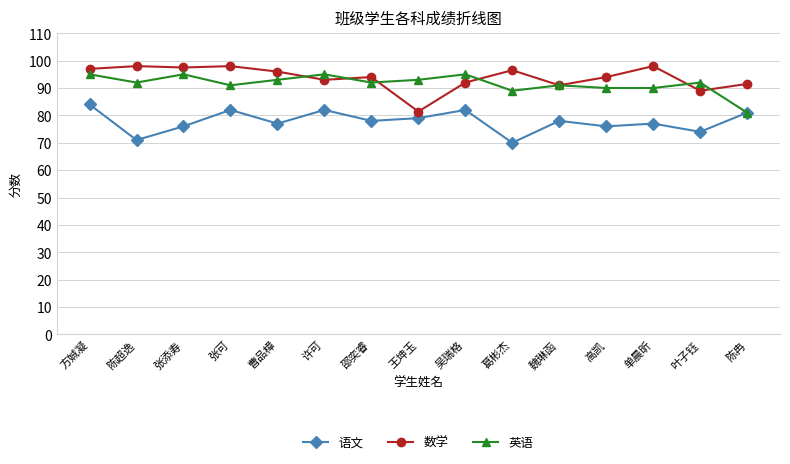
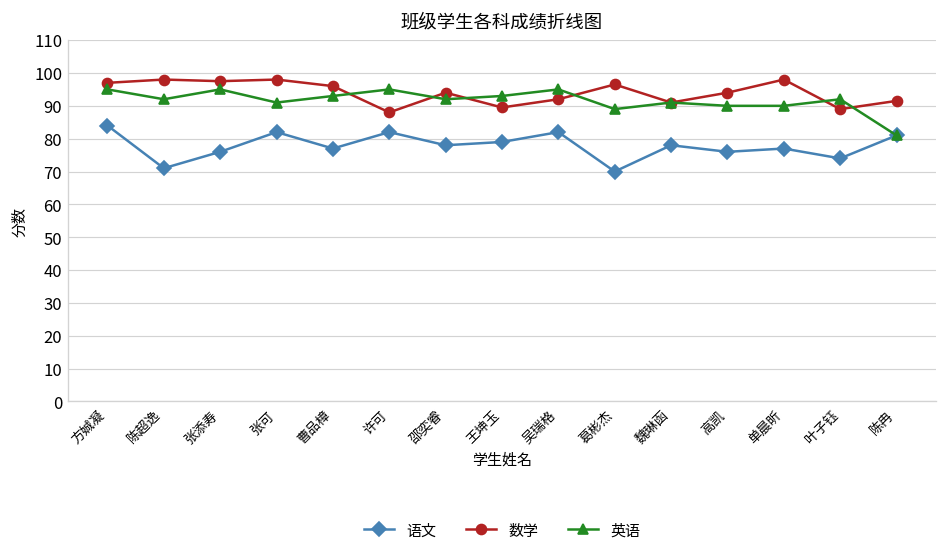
  {
    "语文": {
      "方娍凝": 84,
      "陈超逸": 71,
      "张添寿": 76,
      "张可": 82,
      "曹品樟": 77,
      "许可": 82,
      "邵奕睿": 78,
      "王坤玉": 79,
      "吴瑞格": 82,
      "葛彬杰": 70,
      "魏琳函": 78,
      "高凯": 76,
      "单晨昕": 77,
      "叶子钰": 74
    },
    "数学": {
      "方娍凝": 97,
      "陈超逸": 98,
      "张添寿": 98,
      "张可": 98,
      "曹品樟": 96,
-     "许可": 93,
+     "许可": 88,
      "邵奕睿": 94,
-     "王坤玉": 81,
+     "王坤玉": 90,
      "吴瑞格": 92,
      "葛彬杰": 97,
      "高凯": 94,
      "单晨昕": 98,
      "叶子钰": 89,
      "陈冉": 92
    },
    "英语": {
      "方娍凝": 95,
      "陈超逸": 92,
      "张添寿": 95,
      "张可": 91,
      "曹品樟": 93,
      "许可": 95,
      "邵奕睿": 92,
      "王坤玉": 93,
      "吴瑞格": 95,
      "葛彬杰": 89,
      "高凯": 90,
      "单晨昕": 90,
      "叶子钰": 92
    }
  }
